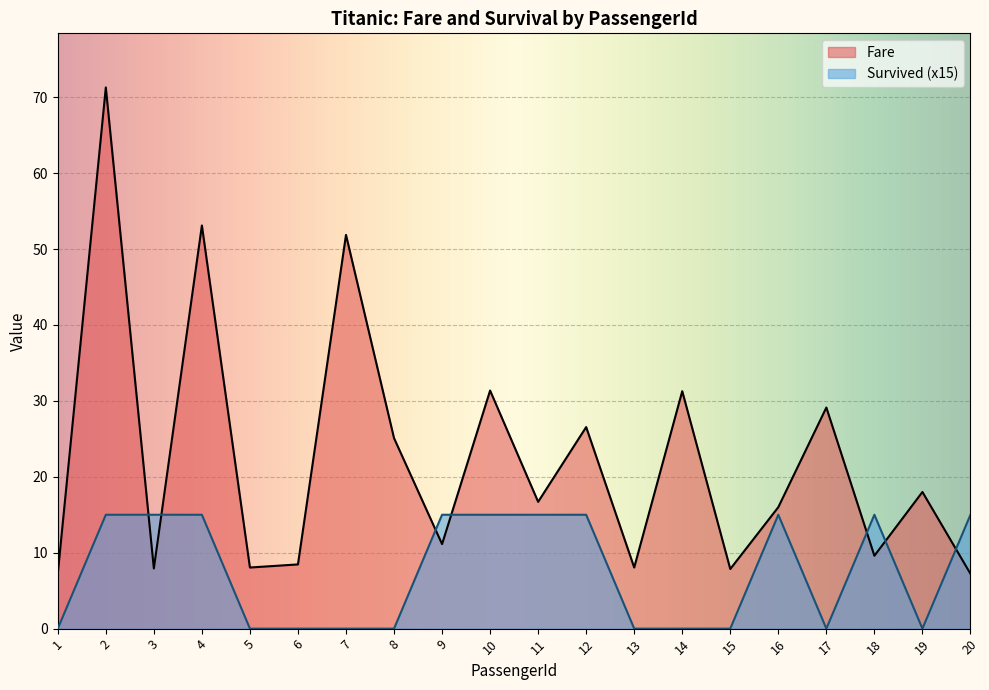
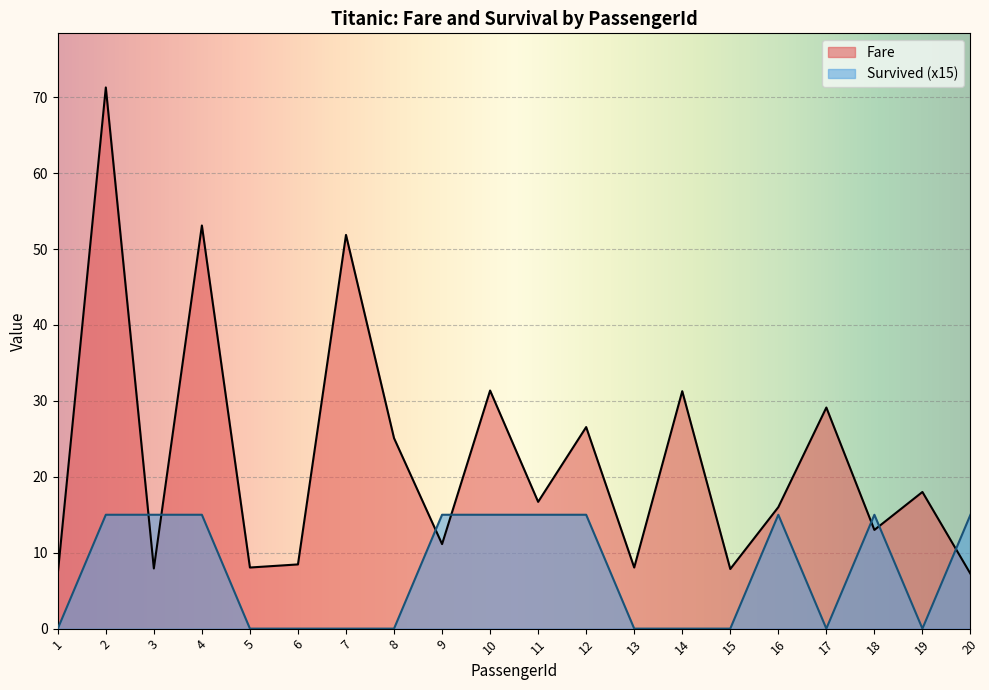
  {
    "Fare": {
      "1": 7,
      "2": 71,
      "3": 8,
      "4": 53,
      "5": 8,
      "6": 8,
      "7": 52,
      "8": 25,
      "9": 11,
      "10": 31,
      "11": 17,
      "12": 27,
      "13": 8,
      "14": 31,
      "15": 8,
      "16": 16,
      "17": 29,
-     "18": 10,
+     "18": 13,
      "19": 18,
      "20": 7
    },
    "Survived (x15)": {
      "1": 0,
      "2": 15,
      "3": 15,
      "4": 15,
      "5": 0,
      "6": 0,
      "7": 0,
      "8": 0,
      "9": 15,
      "10": 15,
      "11": 15,
      "12": 15,
      "13": 0,
      "14": 0,
      "15": 0,
      "16": 15,
      "17": 0,
      "18": 15,
      "19": 0,
      "20": 15
    }
  }
